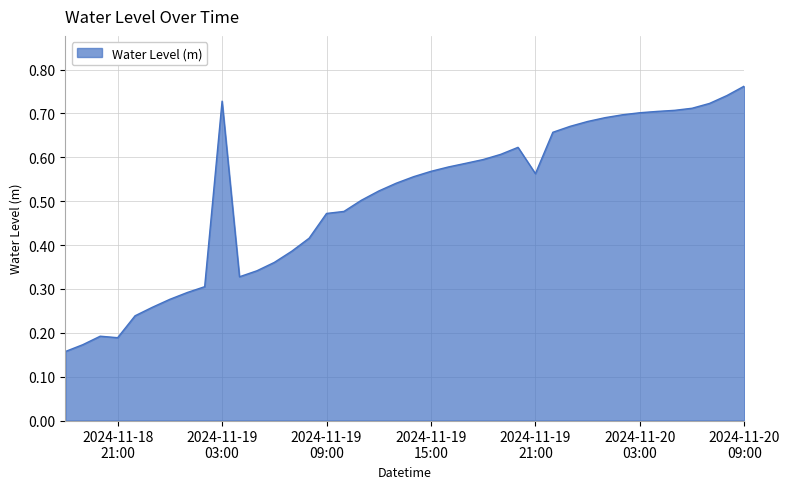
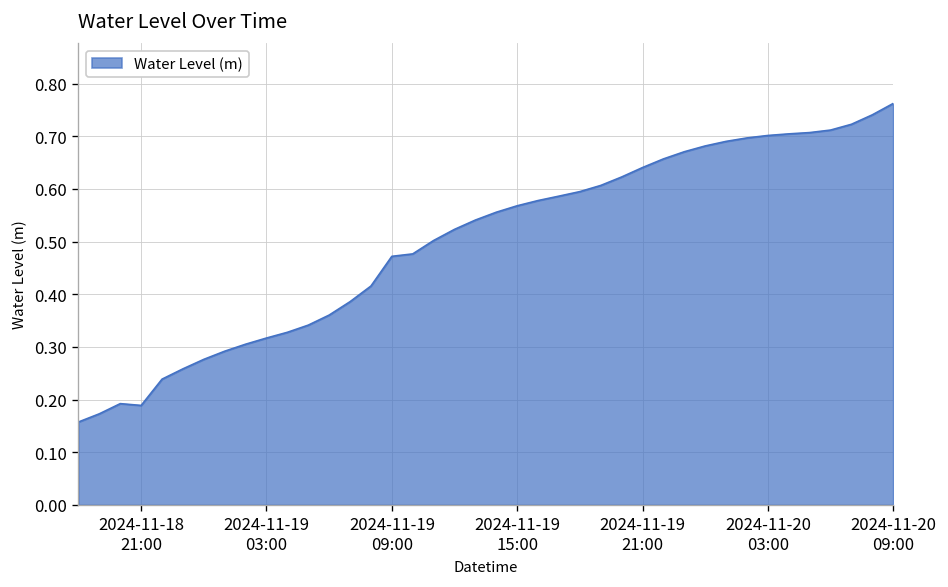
  {
    "2024-11-18 21:00": 0.19,
-   "2024-11-19 03:00": 0.73,
+   "2024-11-19 03:00": 0.32,
    "2024-11-19 09:00": 0.47,
    "2024-11-19 15:00": 0.57,
-   "2024-11-19 21:00": 0.56,
+   "2024-11-19 21:00": 0.64,
    "2024-11-20 03:00": 0.70,
    "2024-11-20 09:00": 0.76
  }
